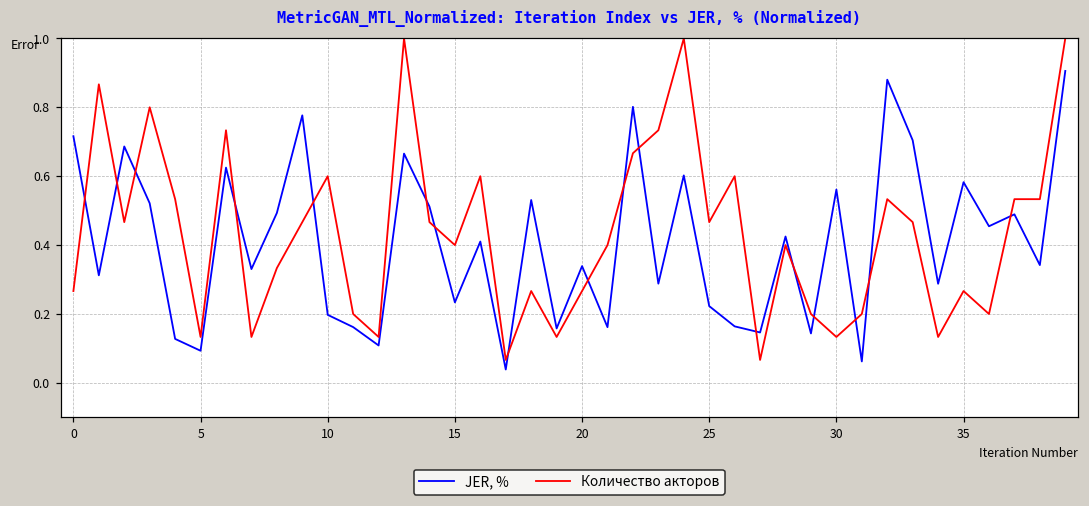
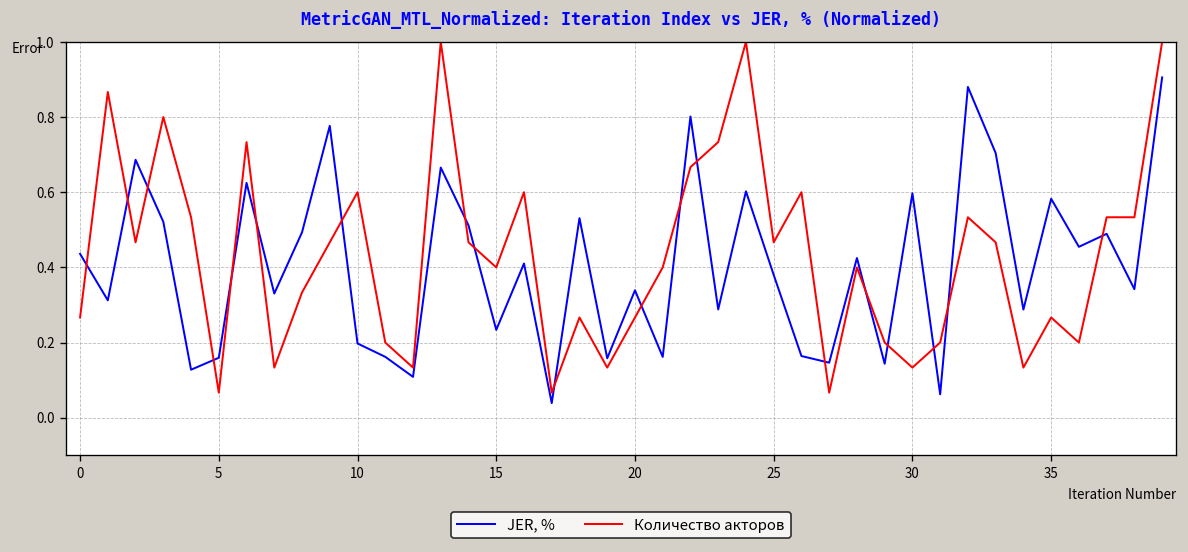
  {
    "JER, %": {
-     "0": 0.72,
-     "5": 0.09,
+     "0": 0.44,
+     "5": 0.16,
      "10": 0.20,
      "15": 0.23,
      "20": 0.34,
-     "25": 0.22,
-     "30": 0.56,
+     "25": 0.38,
+     "30": 0.60,
      "35": 0.58
    },
    "Количество акторов": {
      "0": 0.27,
-     "5": 0.13,
+     "5": 0.07,
      "10": 0.60,
      "15": 0.40,
      "20": 0.27,
      "25": 0.47,
      "30": 0.13,
      "35": 0.27
    }
  }
